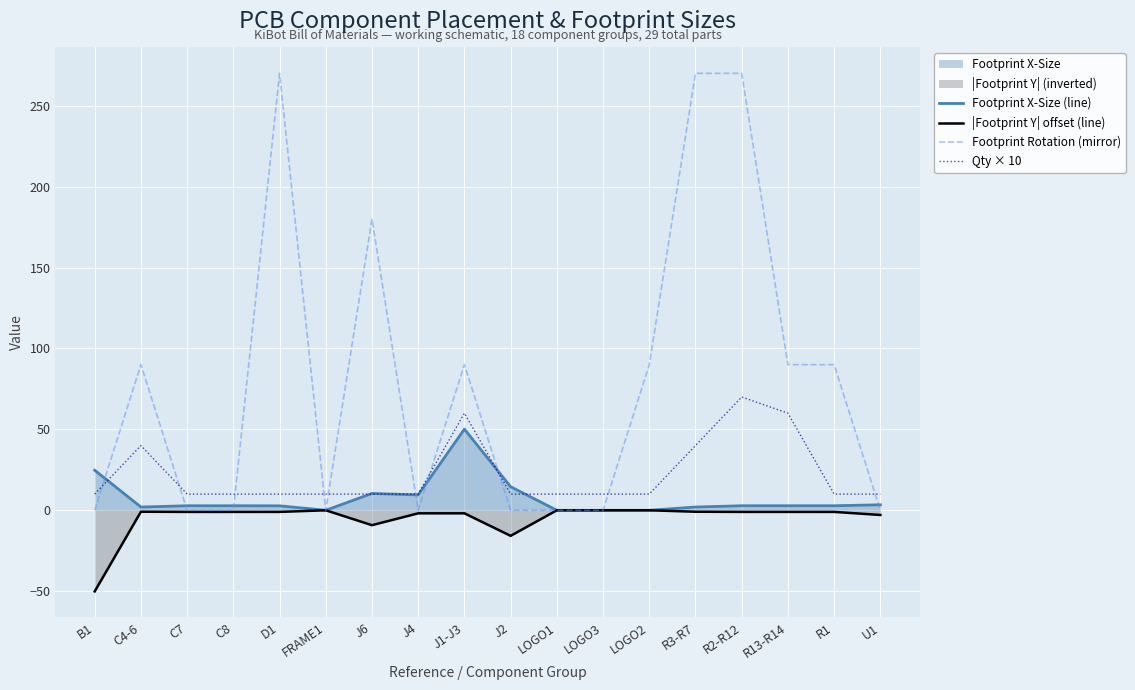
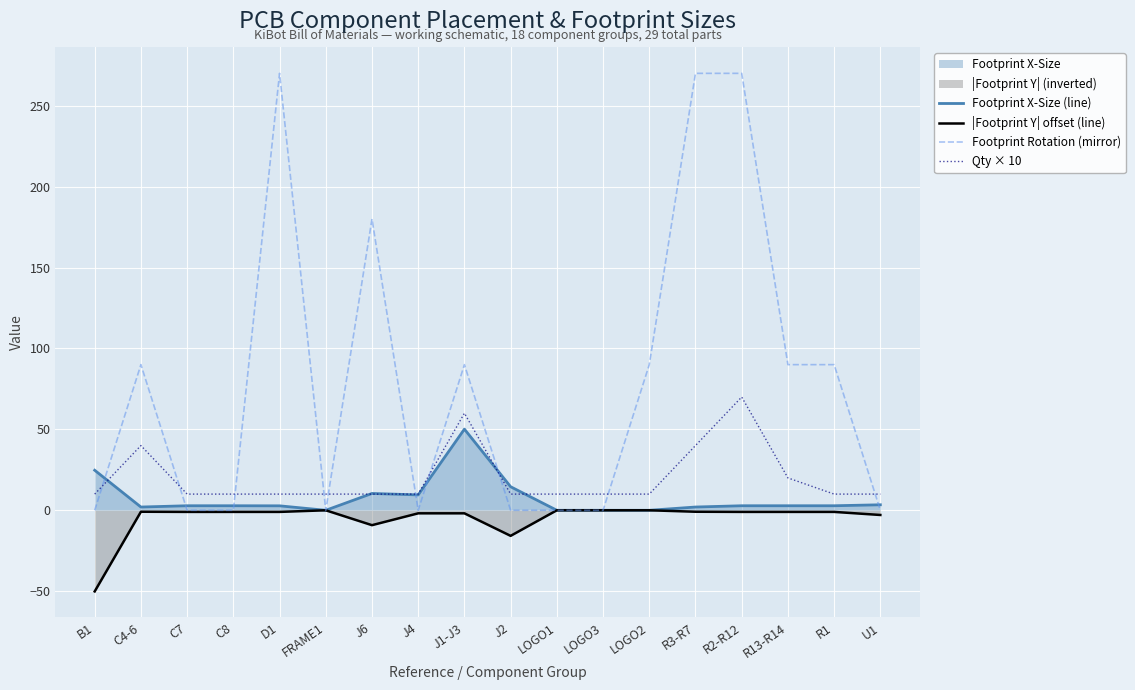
  {
    "|Footprint Y| offset (line)": {
      "B1": -50,
      "J6": -9,
      "J4": -2,
      "J1-J3": -2,
      "J2": -16,
      "U1": -3
    },
    "Qty × 10": {
      "B1": 10,
      "C4-6": 40,
      "C7": 10,
      "C8": 10,
      "D1": 10,
      "FRAME1": 10,
      "J1-J3": 60,
      "J2": 10,
      "LOGO1": 10,
      "LOGO3": 10,
      "LOGO2": 10,
      "R3-R7": 40,
      "R2-R12": 70,
-     "R13-R14": 60,
+     "R13-R14": 20,
      "R1": 10,
      "U1": 10
    }
  }
